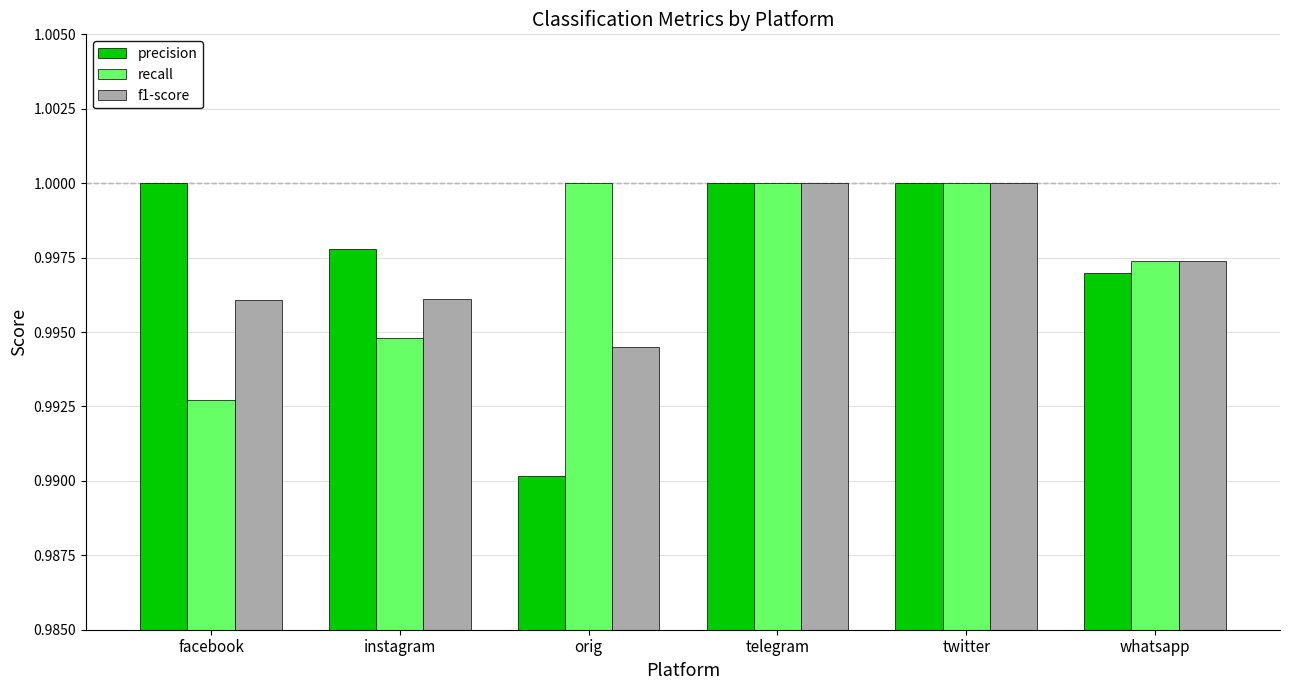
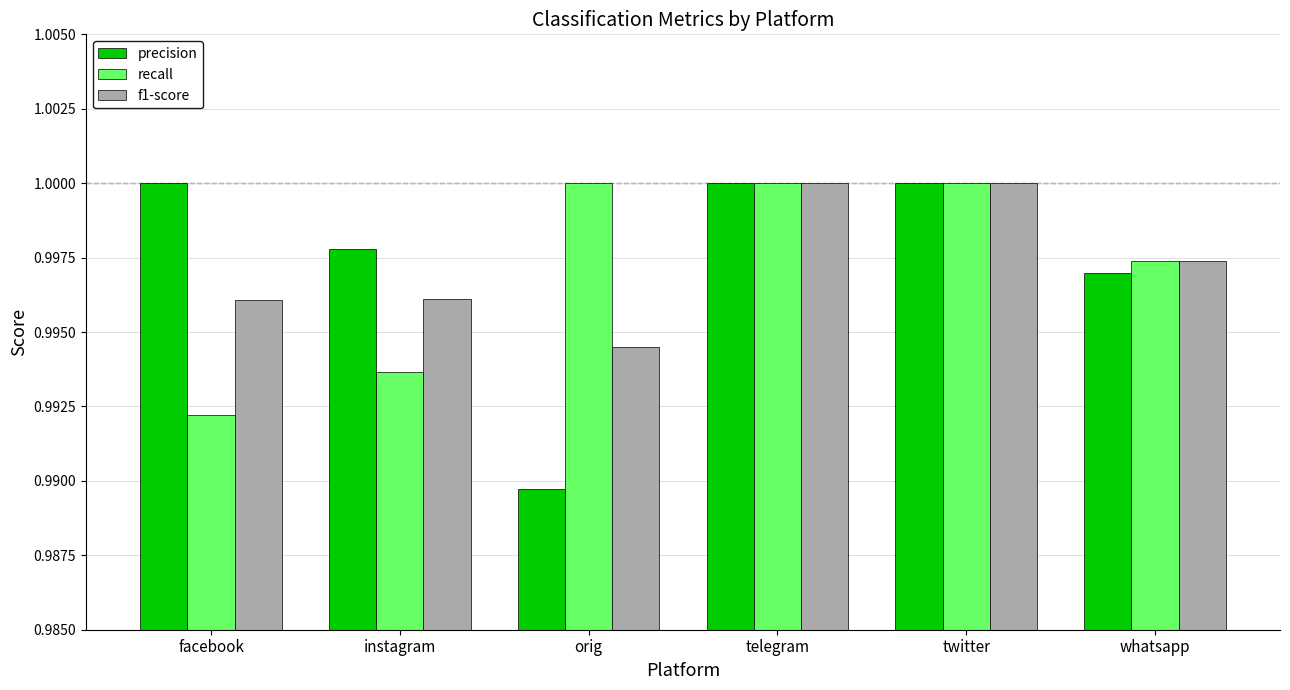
  {
    "precision": {
      "facebook": 1.0000,
      "instagram": 0.9978,
-     "orig": 0.9902,
+     "orig": 0.9897,
      "telegram": 1.0000,
      "twitter": 1.0000,
      "whatsapp": 0.9970
    },
    "recall": {
-     "facebook": 0.9927,
-     "instagram": 0.9948,
+     "facebook": 0.9922,
+     "instagram": 0.9937,
      "orig": 1.0000,
      "telegram": 1.0000,
      "twitter": 1.0000,
      "whatsapp": 0.9974
    },
    "f1-score": {
      "facebook": 0.9961,
      "instagram": 0.9961,
      "orig": 0.9945,
      "telegram": 1.0000,
      "twitter": 1.0000,
      "whatsapp": 0.9974
    }
  }
